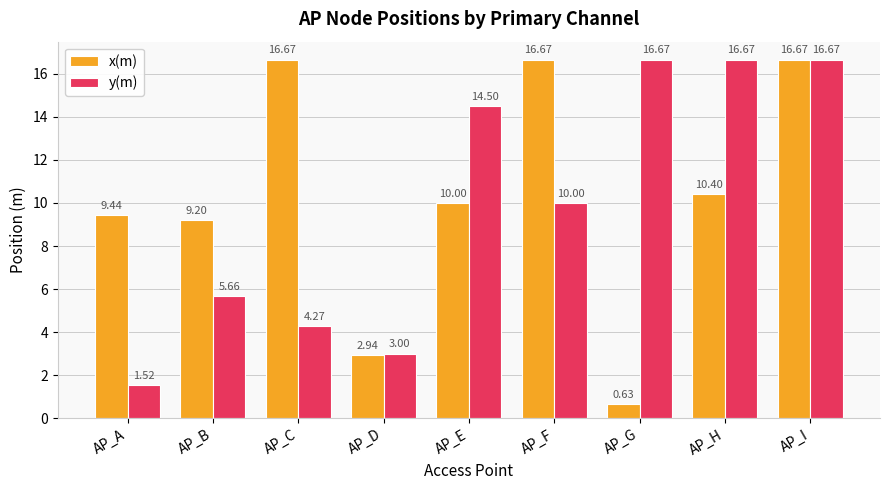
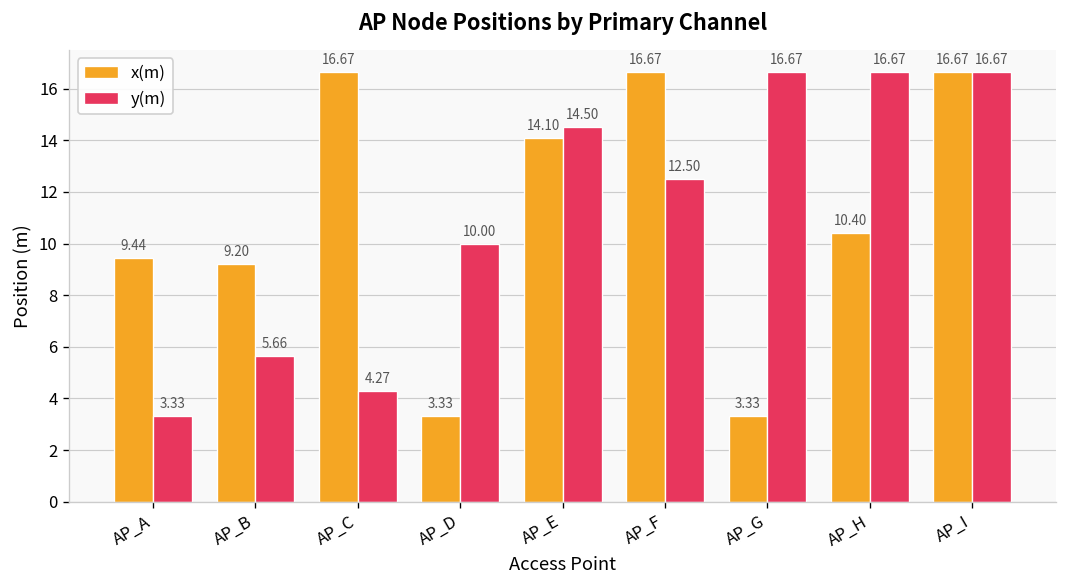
  {
    "x(m)": {
      "AP_A": 9.44,
      "AP_B": 9.20,
      "AP_C": 16.67,
-     "AP_D": 2.94,
-     "AP_E": 10.00,
+     "AP_D": 3.33,
+     "AP_E": 14.10,
      "AP_F": 16.67,
-     "AP_G": 0.63,
+     "AP_G": 3.33,
      "AP_H": 10.40,
      "AP_I": 16.67
    },
    "y(m)": {
-     "AP_A": 1.52,
+     "AP_A": 3.33,
      "AP_B": 5.66,
      "AP_C": 4.27,
-     "AP_D": 3.00,
+     "AP_D": 10.00,
      "AP_E": 14.50,
-     "AP_F": 10.00,
+     "AP_F": 12.50,
      "AP_G": 16.67,
      "AP_H": 16.67,
      "AP_I": 16.67
    }
  }
